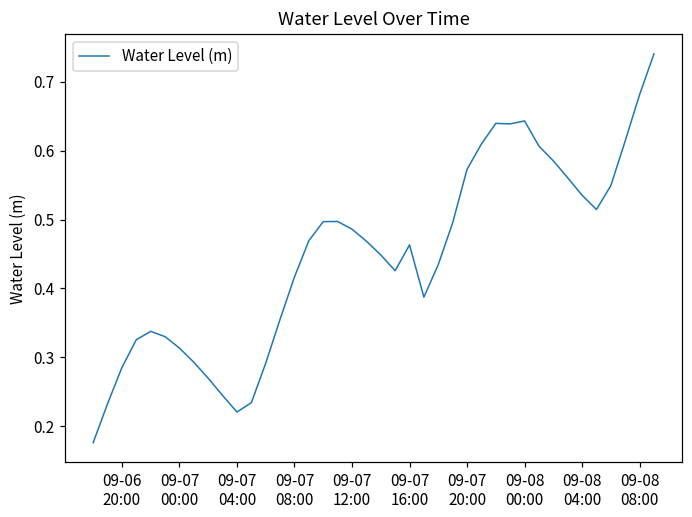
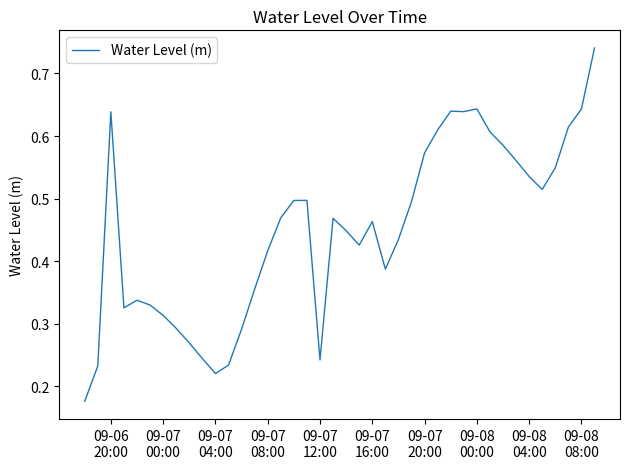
  {
-   "09-06 20:00": 0.29,
+   "09-06 20:00": 0.64,
    "09-07 00:00": 0.31,
    "09-07 04:00": 0.22,
    "09-07 08:00": 0.42,
-   "09-07 12:00": 0.49,
+   "09-07 12:00": 0.24,
    "09-07 16:00": 0.46,
    "09-07 20:00": 0.57,
    "09-08 00:00": 0.64,
    "09-08 04:00": 0.54,
-   "09-08 08:00": 0.68
+   "09-08 08:00": 0.64
  }
